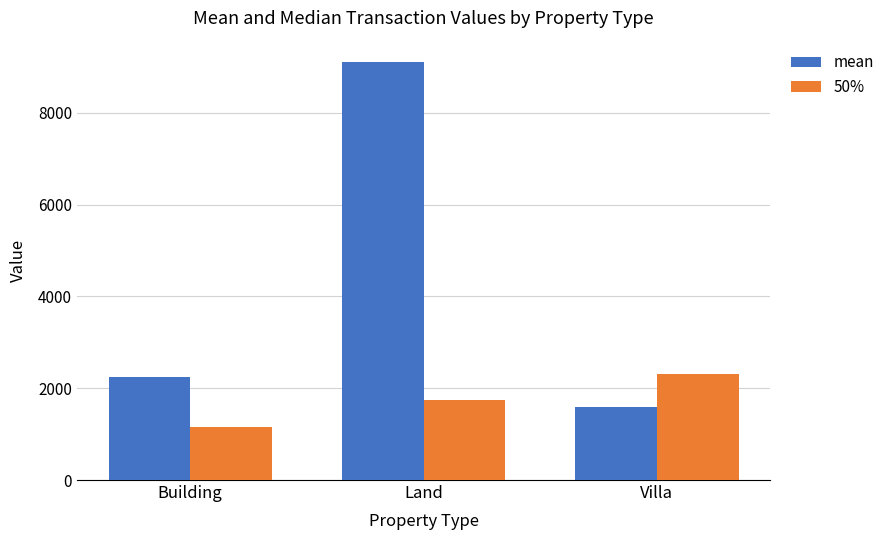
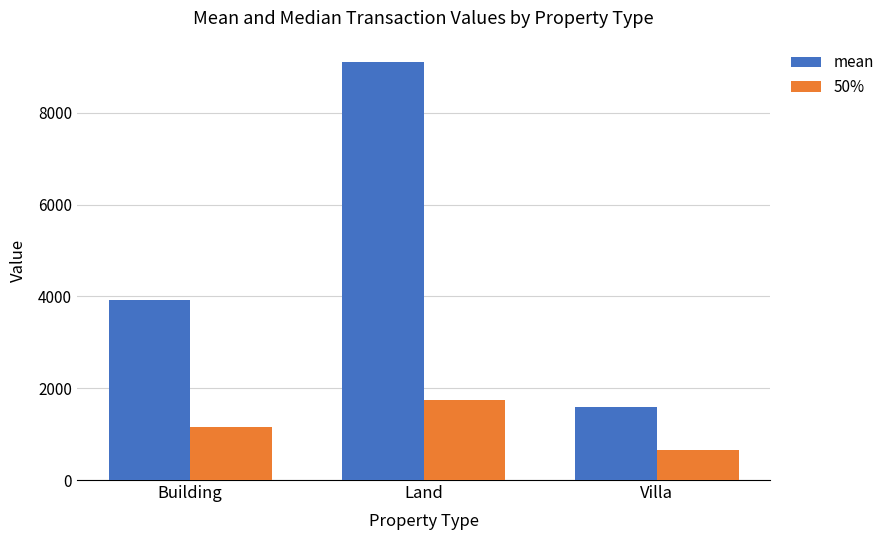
  {
    "mean": {
-     "Building": 2200,
+     "Building": 3900,
      "Land": 9100,
      "Villa": 1600
    },
    "50%": {
      "Building": 1200,
      "Land": 1700,
-     "Villa": 2300
+     "Villa": 700
    }
  }
